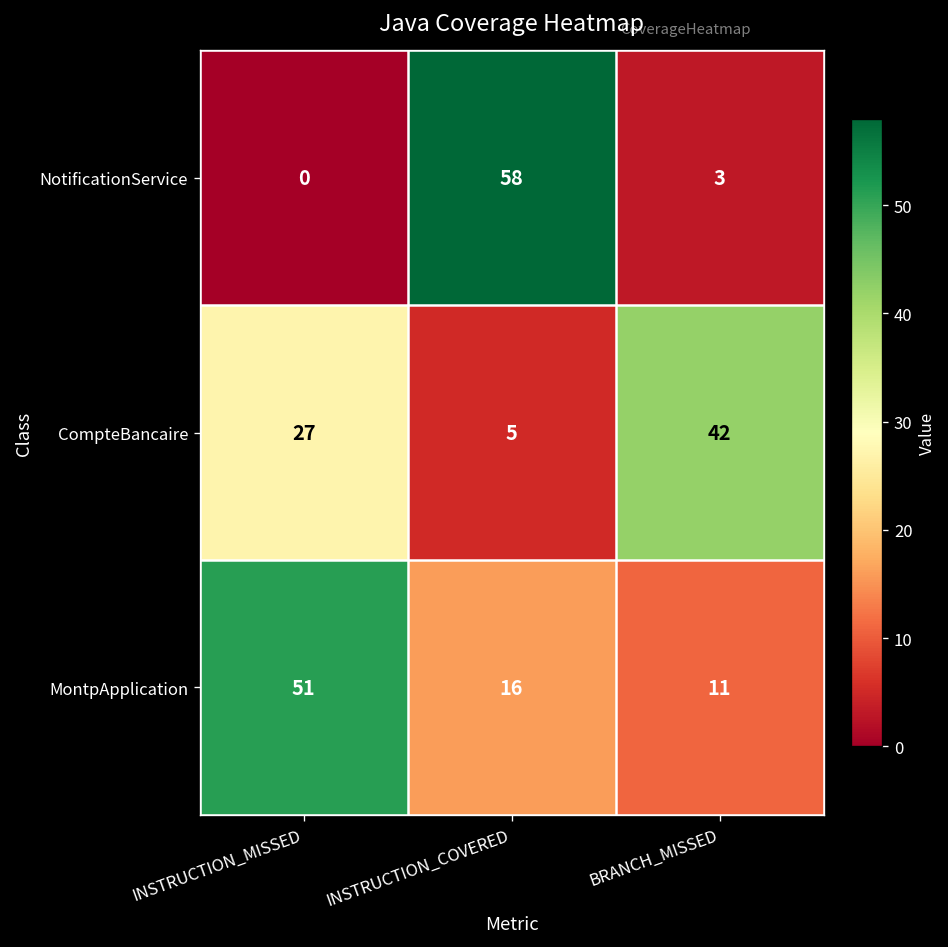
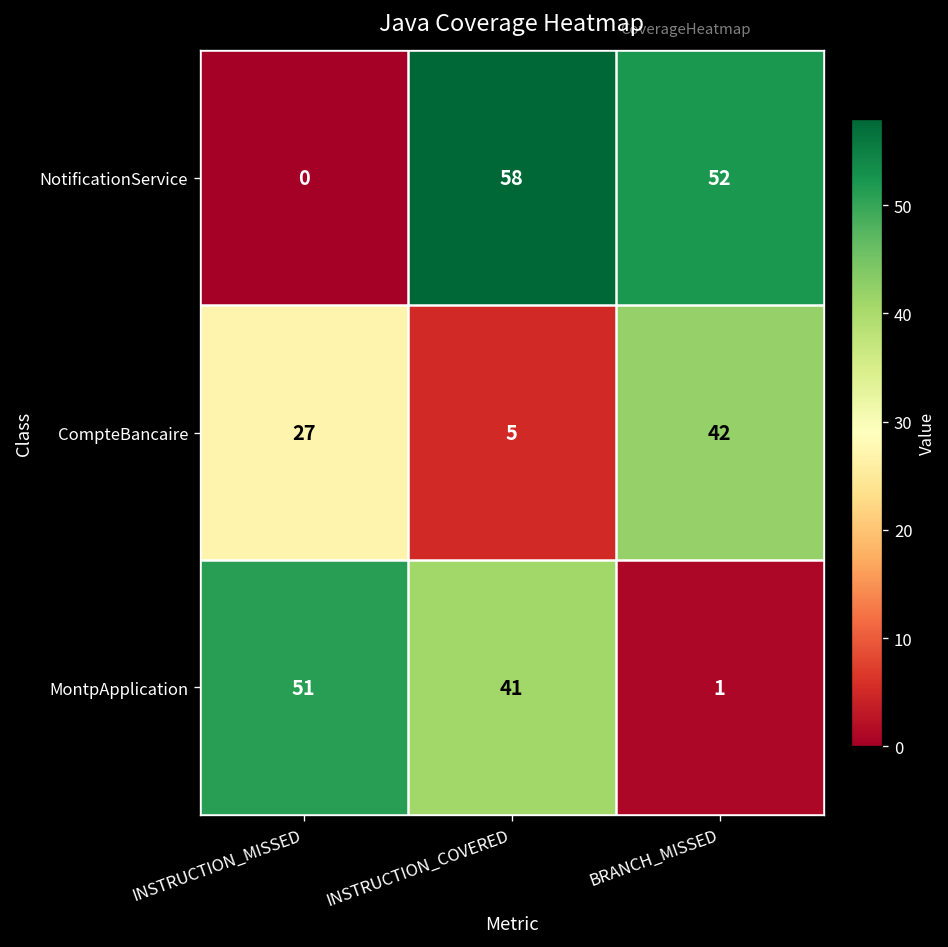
  {
    "NotificationService": {
      "INSTRUCTION_MISSED": 0,
      "INSTRUCTION_COVERED": 58,
-     "BRANCH_MISSED": 3
+     "BRANCH_MISSED": 52
    },
    "CompteBancaire": {
      "INSTRUCTION_MISSED": 27,
      "INSTRUCTION_COVERED": 5,
      "BRANCH_MISSED": 42
    },
    "MontpApplication": {
      "INSTRUCTION_MISSED": 51,
-     "INSTRUCTION_COVERED": 16,
-     "BRANCH_MISSED": 11
+     "INSTRUCTION_COVERED": 41,
+     "BRANCH_MISSED": 1
    }
  }
